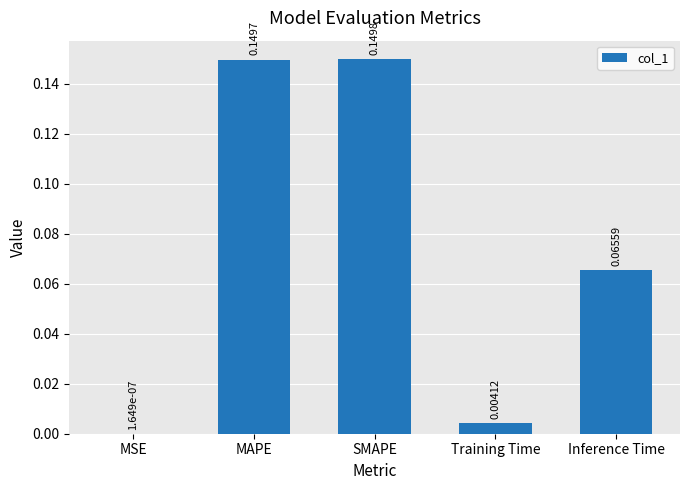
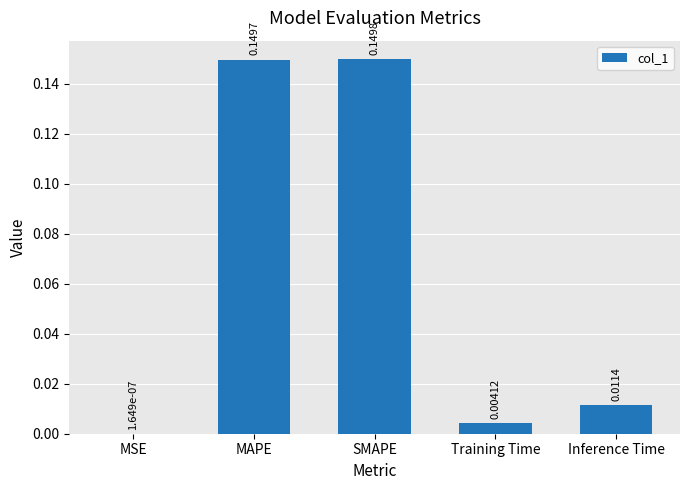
  {
    "MSE": "1.649e-07",
    "MAPE": "0.1497",
    "SMAPE": "0.1498",
    "Training Time": "0.00412",
-   "Inference Time": "0.06559"
+   "Inference Time": "0.0114"
  }
